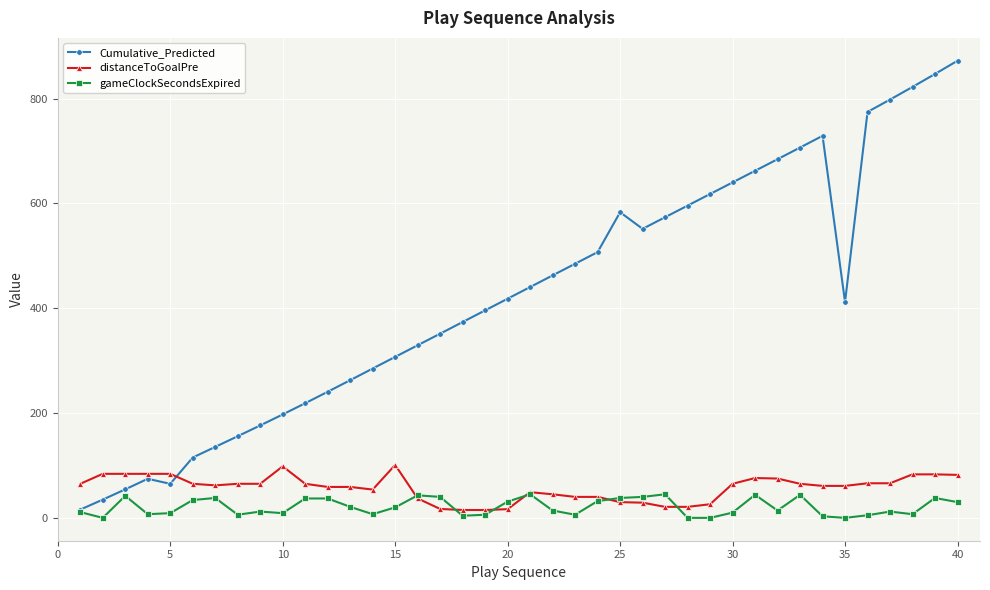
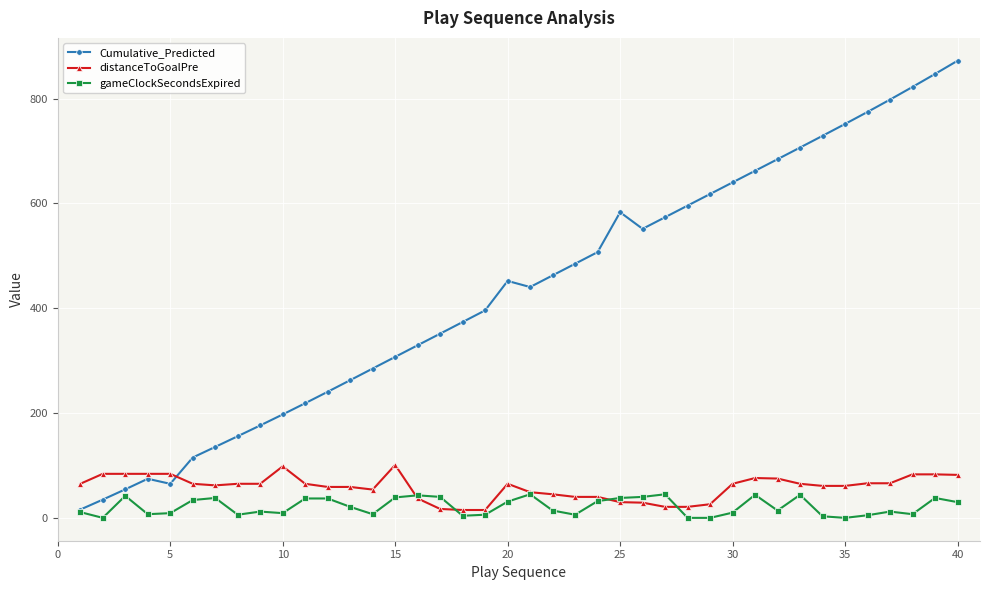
  {
    "Cumulative_Predicted": {
      "5": 60,
      "10": 200,
      "15": 310,
-     "20": 420,
+     "20": 450,
      "25": 580,
      "30": 640,
-     "35": 410,
+     "35": 750,
      "40": 870
    },
    "distanceToGoalPre": {
      "5": 80,
      "10": 100,
      "15": 100,
-     "20": 20,
+     "20": 70,
      "25": 30,
      "30": 70,
      "35": 60,
      "40": 80
    },
    "gameClockSecondsExpired": {
      "5": 10,
      "10": 10,
-     "15": 20,
+     "15": 40,
      "20": 30,
      "25": 40,
      "30": 10,
      "35": 0,
      "40": 30
    }
  }
